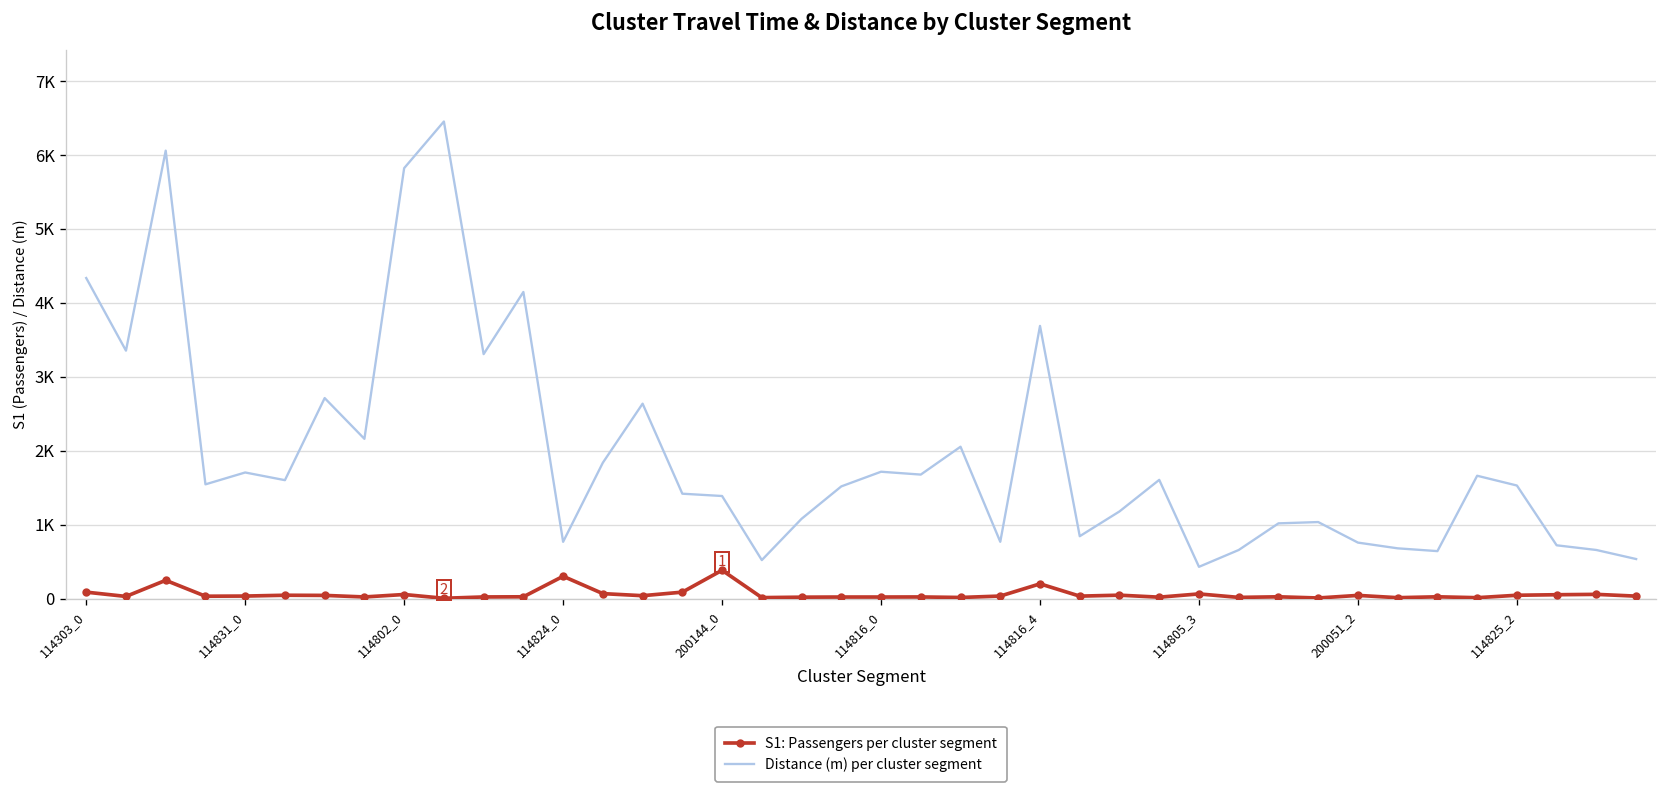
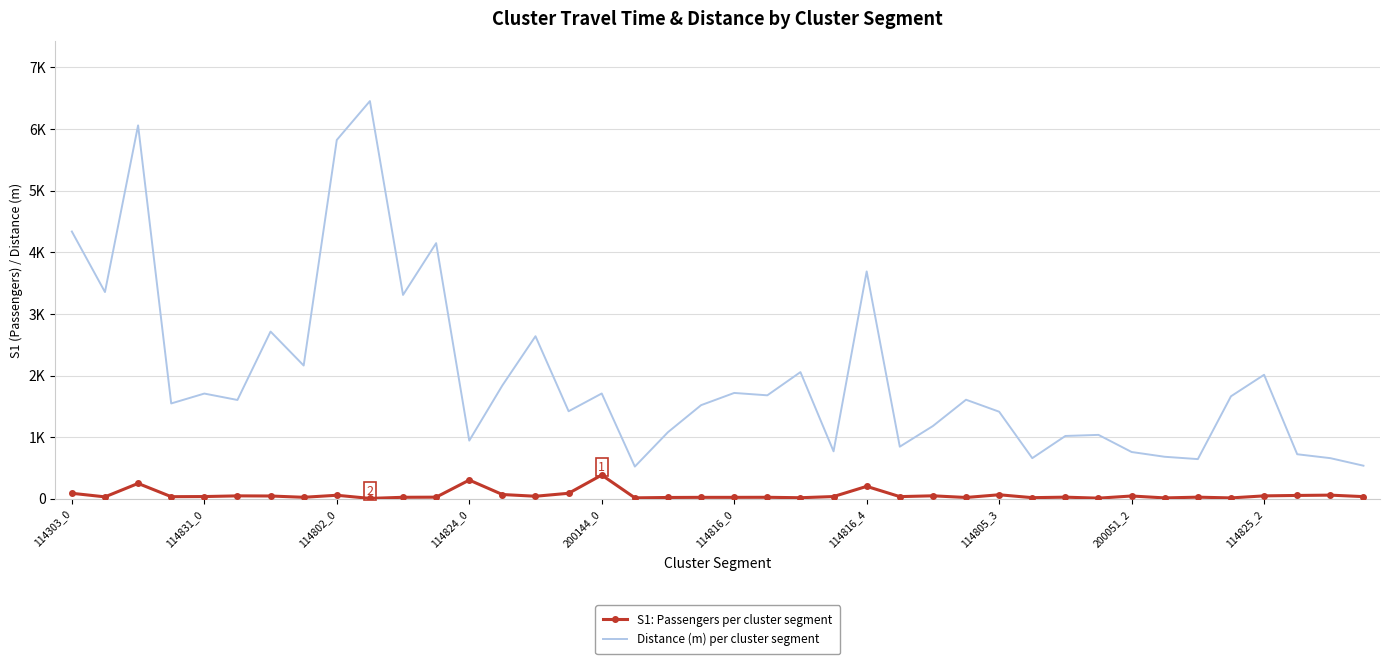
  {
    "S1: Passengers per cluster segment": {
      "114303_0": 100,
      "114831_0": 0,
      "114802_0": 100,
      "114824_0": 300,
      "114816_0": 0,
      "114816_4": 200,
      "114805_3": 100,
      "200051_2": 0,
      "114825_2": 0
    },
    "Distance (m) per cluster segment": {
      "114303_0": 4300,
      "114831_0": 1700,
      "114802_0": 5800,
-     "114824_0": 800,
-     "200144_0": 1400,
+     "114824_0": 900,
+     "200144_0": 1700,
      "114816_0": 1700,
      "114816_4": 3700,
-     "114805_3": 400,
+     "114805_3": 1400,
      "200051_2": 800,
-     "114825_2": 1500
+     "114825_2": 2000
    }
  }
